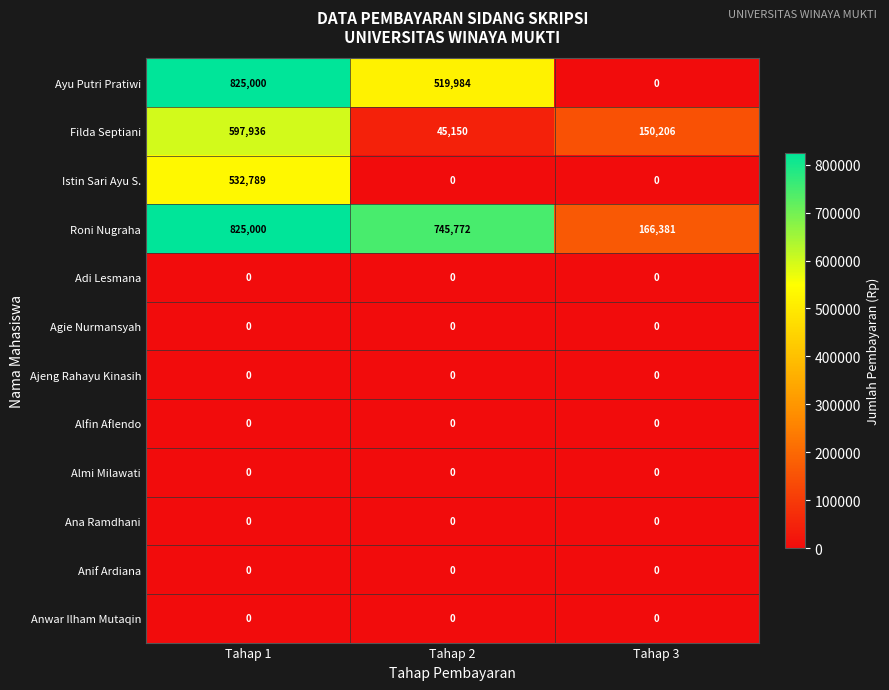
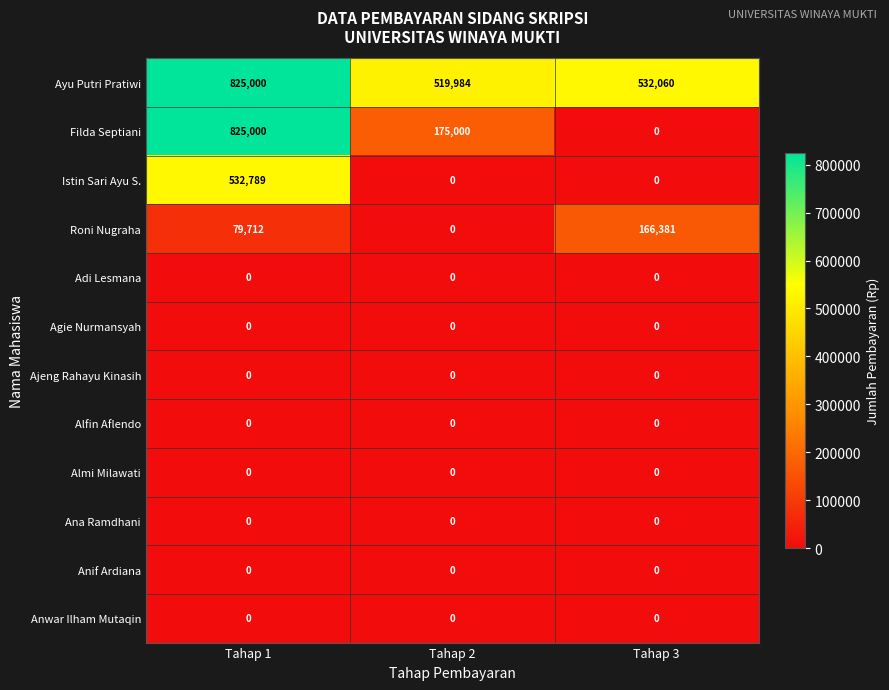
  {
    "Ayu Putri Pratiwi": {
      "Tahap 1": "825,000",
      "Tahap 2": "519,984",
-     "Tahap 3": "0"
+     "Tahap 3": "532,060"
    },
    "Filda Septiani": {
-     "Tahap 1": "597,936",
-     "Tahap 2": "45,150",
-     "Tahap 3": "150,206"
+     "Tahap 1": "825,000",
+     "Tahap 2": "175,000",
+     "Tahap 3": "0"
    },
    "Istin Sari Ayu S.": {
      "Tahap 1": "532,789",
      "Tahap 2": "0",
      "Tahap 3": "0"
    },
    "Roni Nugraha": {
-     "Tahap 1": "825,000",
-     "Tahap 2": "745,772",
+     "Tahap 1": "79,712",
+     "Tahap 2": "0",
      "Tahap 3": "166,381"
    },
    "Adi Lesmana": {
      "Tahap 1": "0",
      "Tahap 2": "0",
      "Tahap 3": "0"
    },
    "Agie Nurmansyah": {
      "Tahap 1": "0",
      "Tahap 2": "0",
      "Tahap 3": "0"
    },
    "Ajeng Rahayu Kinasih": {
      "Tahap 1": "0",
      "Tahap 2": "0",
      "Tahap 3": "0"
    },
    "Alfin Aflendo": {
      "Tahap 1": "0",
      "Tahap 2": "0",
      "Tahap 3": "0"
    },
    "Almi Milawati": {
      "Tahap 1": "0",
      "Tahap 2": "0",
      "Tahap 3": "0"
    },
    "Ana Ramdhani": {
      "Tahap 1": "0",
      "Tahap 2": "0",
      "Tahap 3": "0"
    },
    "Anif Ardiana": {
      "Tahap 1": "0",
      "Tahap 2": "0",
      "Tahap 3": "0"
    },
    "Anwar Ilham Mutaqin": {
      "Tahap 1": "0",
      "Tahap 2": "0",
      "Tahap 3": "0"
    }
  }
